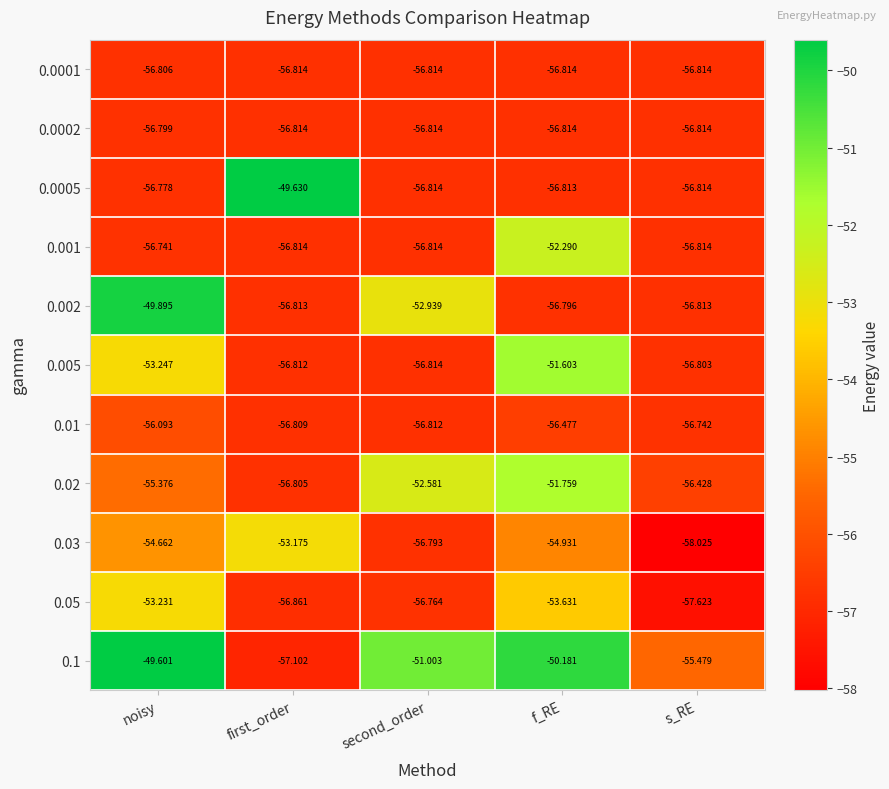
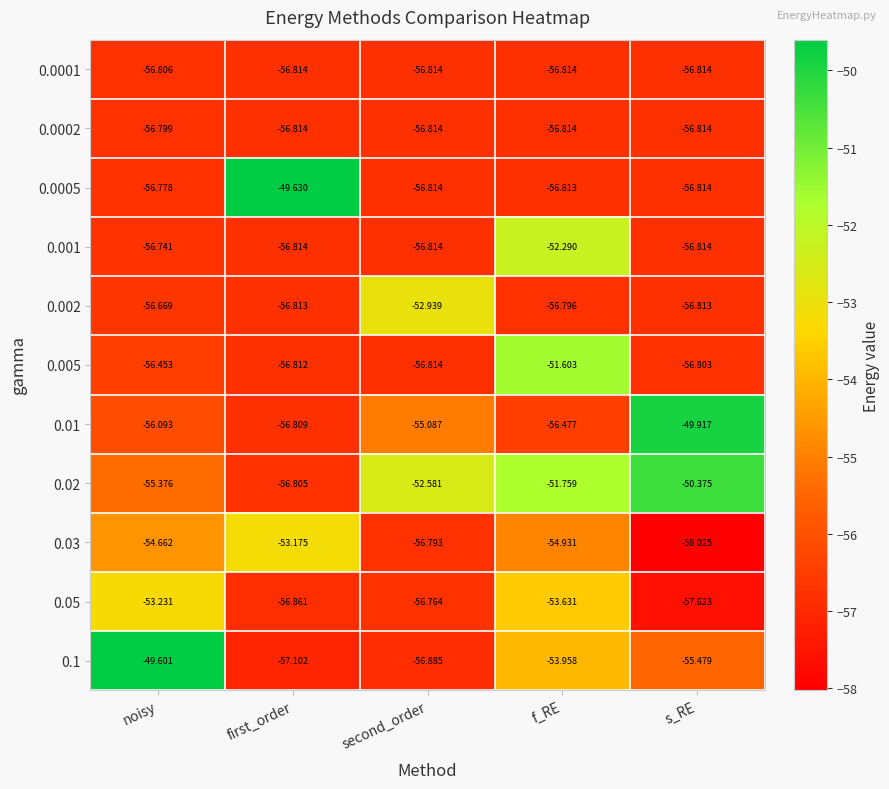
  {
    "0.0001": {
      "noisy": -56.806,
      "first_order": -56.814,
      "second_order": -56.814,
      "f_RE": -56.814,
      "s_RE": -56.814
    },
    "0.0002": {
      "noisy": -56.799,
      "first_order": -56.814,
      "second_order": -56.814,
      "f_RE": -56.814,
      "s_RE": -56.814
    },
    "0.0005": {
      "noisy": -56.778,
      "first_order": -49.630,
      "second_order": -56.814,
      "f_RE": -56.813,
      "s_RE": -56.814
    },
    "0.001": {
      "noisy": -56.741,
      "first_order": -56.814,
      "second_order": -56.814,
      "f_RE": -52.290,
      "s_RE": -56.814
    },
    "0.002": {
-     "noisy": -49.895,
+     "noisy": -56.669,
      "first_order": -56.813,
      "second_order": -52.939,
      "f_RE": -56.796,
      "s_RE": -56.813
    },
    "0.005": {
-     "noisy": -53.247,
+     "noisy": -56.453,
      "first_order": -56.812,
      "second_order": -56.814,
      "f_RE": -51.603,
      "s_RE": -56.803
    },
    "0.01": {
      "noisy": -56.093,
      "first_order": -56.809,
-     "second_order": -56.812,
+     "second_order": -55.087,
      "f_RE": -56.477,
-     "s_RE": -56.742
+     "s_RE": -49.917
    },
    "0.02": {
      "noisy": -55.376,
      "first_order": -56.805,
      "second_order": -52.581,
      "f_RE": -51.759,
-     "s_RE": -56.428
+     "s_RE": -50.375
    },
    "0.03": {
      "noisy": -54.662,
      "first_order": -53.175,
      "second_order": -56.793,
      "f_RE": -54.931,
      "s_RE": -58.025
    },
    "0.05": {
      "noisy": -53.231,
      "first_order": -56.861,
      "second_order": -56.764,
      "f_RE": -53.631,
      "s_RE": -57.623
    },
    "0.1": {
      "noisy": -49.601,
      "first_order": -57.102,
-     "second_order": -51.003,
-     "f_RE": -50.181,
+     "second_order": -56.885,
+     "f_RE": -53.958,
      "s_RE": -55.479
    }
  }
